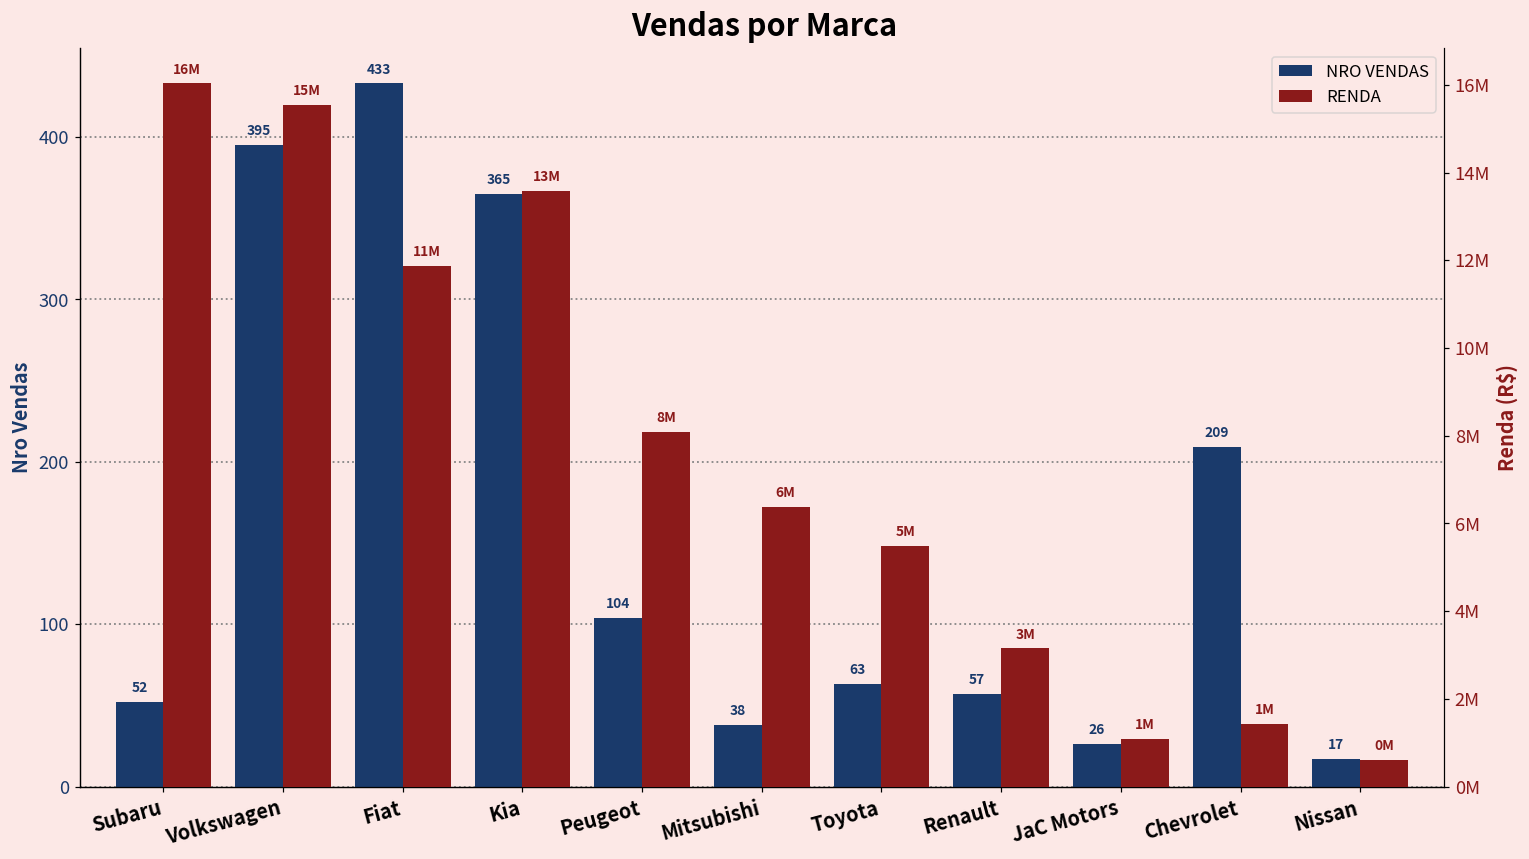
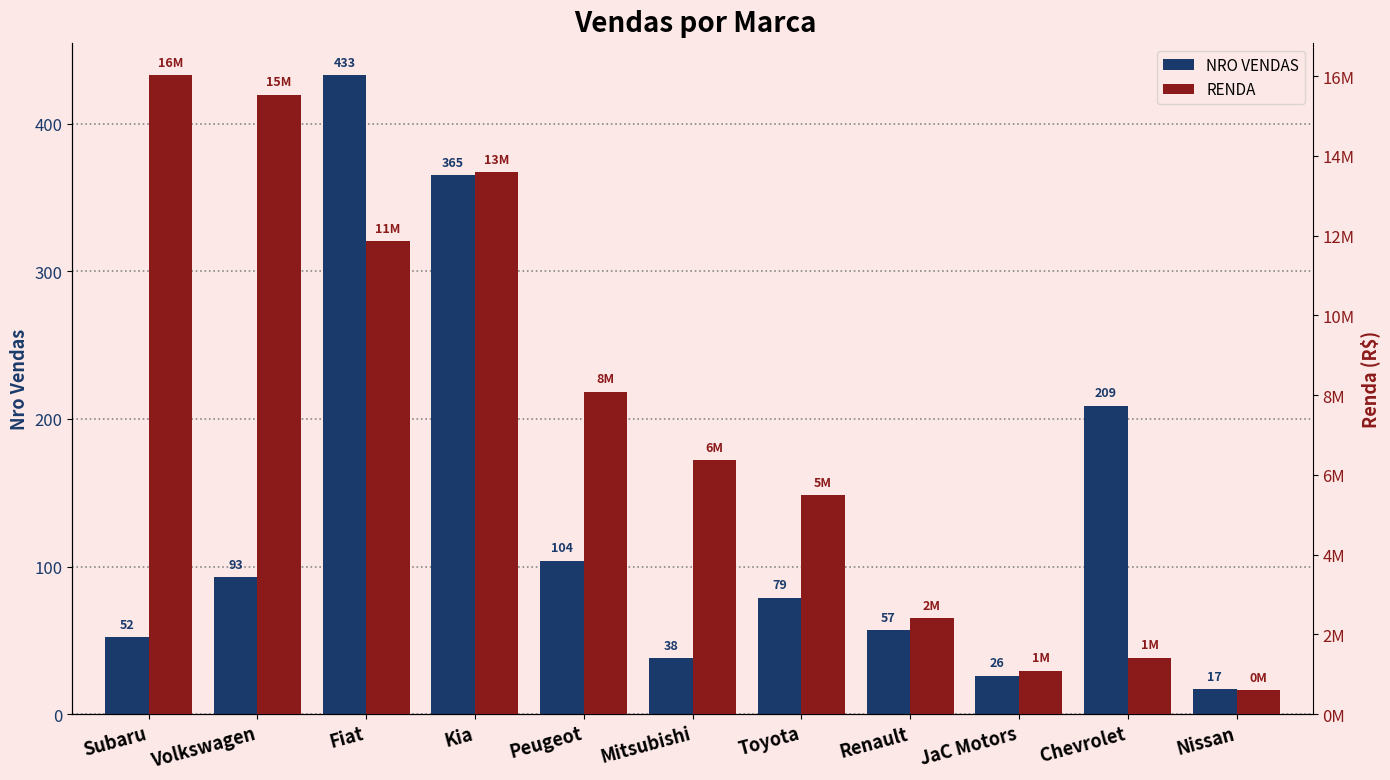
  {
    "NRO VENDAS": {
      "Subaru": "52",
-     "Volkswagen": "395",
+     "Volkswagen": "93",
      "Fiat": "433",
      "Kia": "365",
      "Peugeot": "104",
      "Mitsubishi": "38",
-     "Toyota": "63",
+     "Toyota": "79",
      "Renault": "57",
      "JaC Motors": "26",
      "Chevrolet": "209",
      "Nissan": "17"
    },
    "RENDA": {
      "Subaru": "16M",
      "Peugeot": "8M",
      "Mitsubishi": "6M",
      "Toyota": "5M",
-     "Renault": "3M",
+     "Renault": "2M",
      "JaC Motors": "1M",
      "Chevrolet": "1M"
    }
  }
